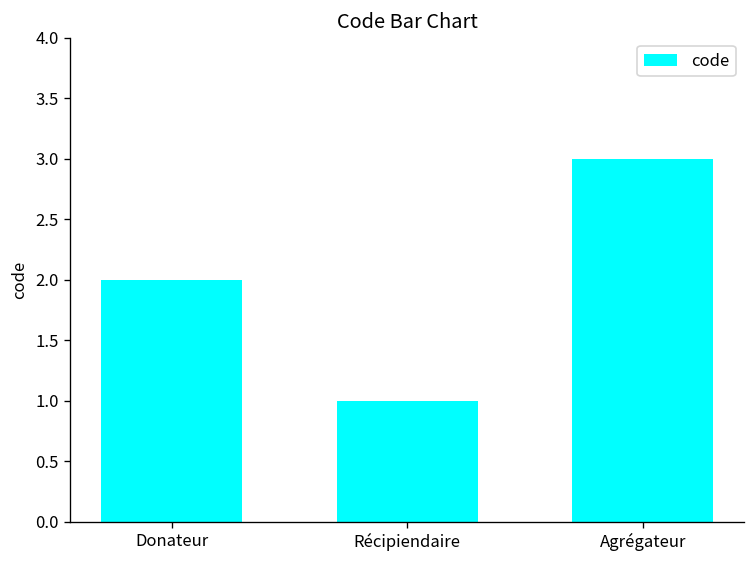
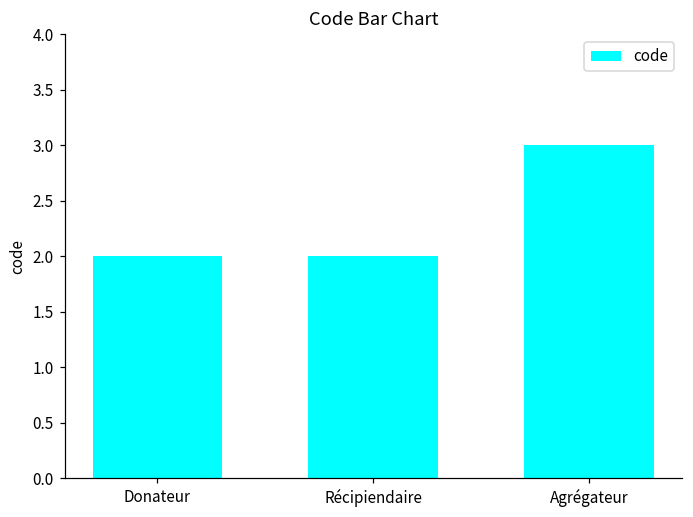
  {
    "Donateur": 2,
-   "Récipiendaire": 1,
+   "Récipiendaire": 2,
    "Agrégateur": 3
  }
